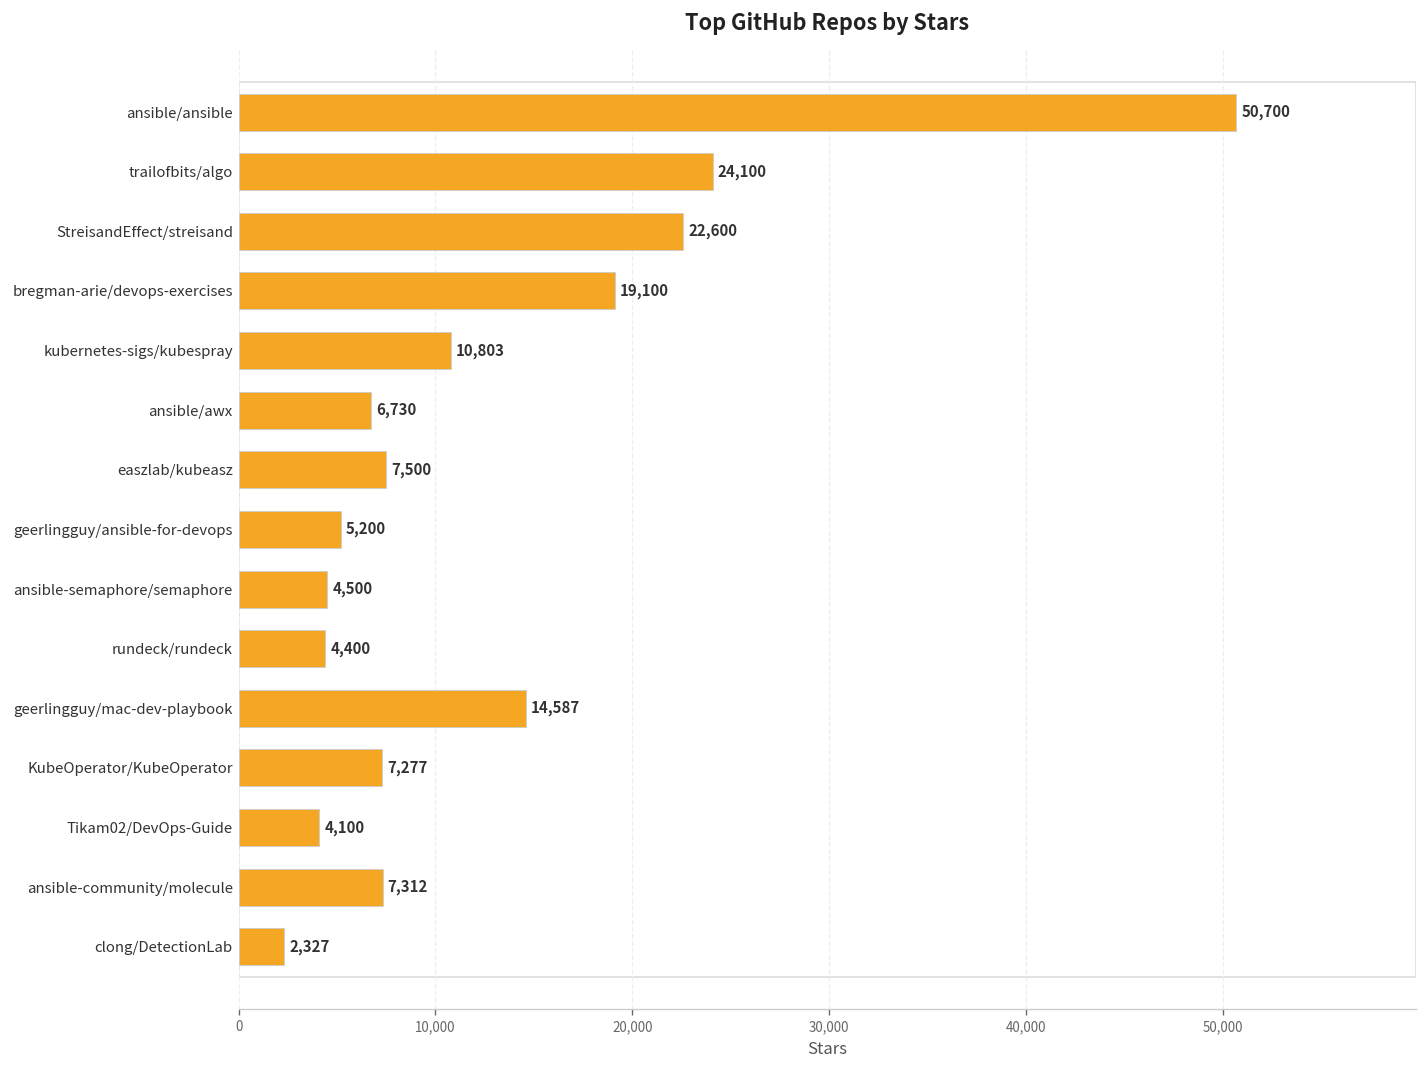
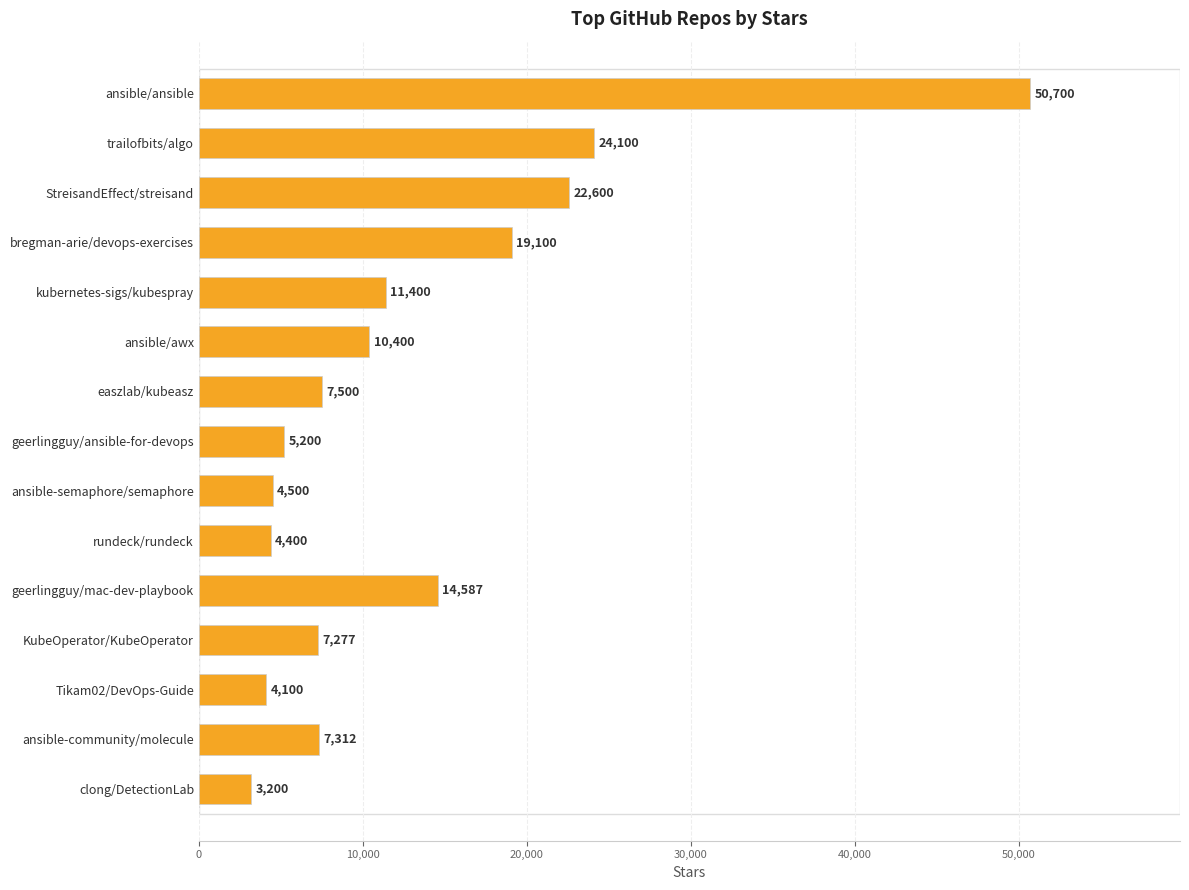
  {
    "ansible/ansible": "50,700",
    "trailofbits/algo": "24,100",
    "StreisandEffect/streisand": "22,600",
    "bregman-arie/devops-exercises": "19,100",
-   "kubernetes-sigs/kubespray": "10,803",
-   "ansible/awx": "6,730",
+   "kubernetes-sigs/kubespray": "11,400",
+   "ansible/awx": "10,400",
    "easzlab/kubeasz": "7,500",
    "geerlingguy/ansible-for-devops": "5,200",
    "ansible-semaphore/semaphore": "4,500",
    "rundeck/rundeck": "4,400",
    "geerlingguy/mac-dev-playbook": "14,587",
    "KubeOperator/KubeOperator": "7,277",
    "Tikam02/DevOps-Guide": "4,100",
    "ansible-community/molecule": "7,312",
-   "clong/DetectionLab": "2,327"
+   "clong/DetectionLab": "3,200"
  }
